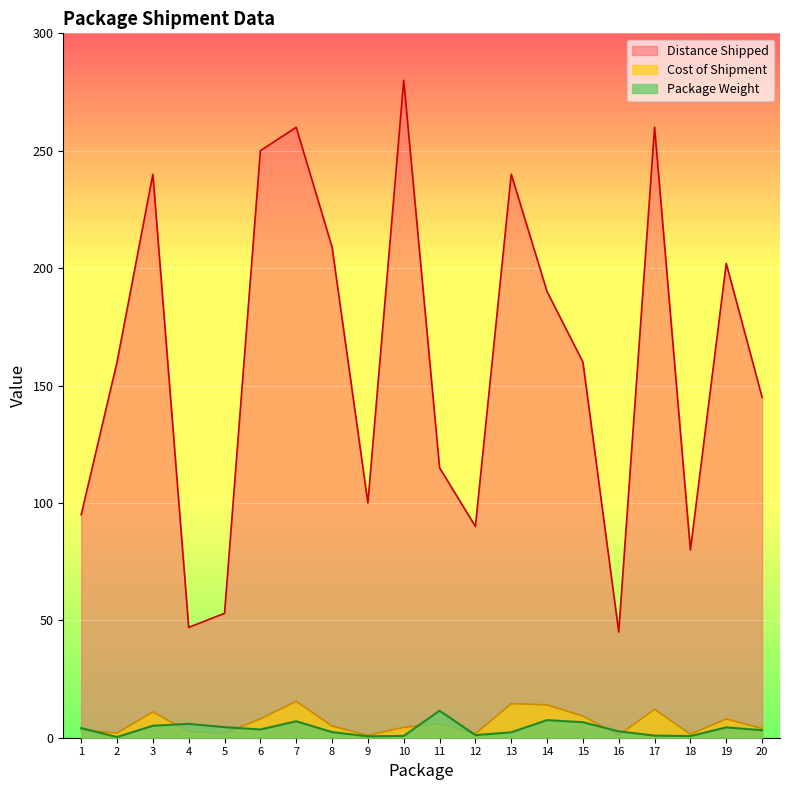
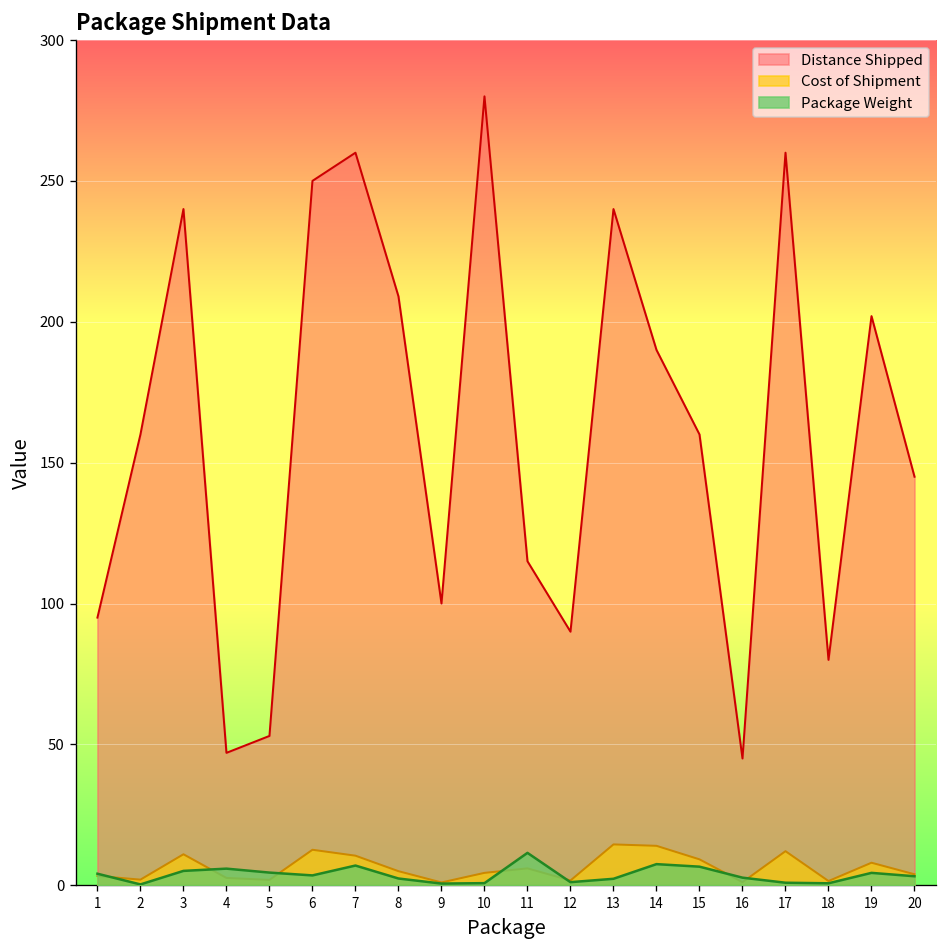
  {
    "Distance Shipped": {
      "1": 95,
      "2": 160,
      "3": 240,
      "4": 47,
      "5": 53,
      "6": 250,
      "7": 260,
      "8": 209,
      "9": 100,
      "10": 280,
      "11": 115,
      "12": 90,
      "13": 240,
      "14": 190,
      "15": 160,
      "16": 45,
      "17": 260,
      "18": 80,
      "19": 202,
      "20": 145
    },
    "Cost of Shipment": {
      "2": 2,
      "3": 11,
      "4": 3,
      "5": 2,
-     "6": 8,
-     "7": 16,
+     "6": 13,
+     "7": 11,
      "8": 5,
      "10": 4,
      "11": 6,
      "13": 15,
      "14": 14,
      "15": 9,
      "16": 1,
      "17": 12,
      "19": 8
    },
    "Package Weight": {
      "2": 0,
      "3": 5,
      "4": 6,
      "5": 5,
      "6": 4,
      "7": 7,
      "8": 2,
      "10": 1,
      "11": 12,
      "13": 2,
      "14": 8,
      "15": 7,
      "16": 3,
      "17": 1,
      "19": 4
    }
  }
